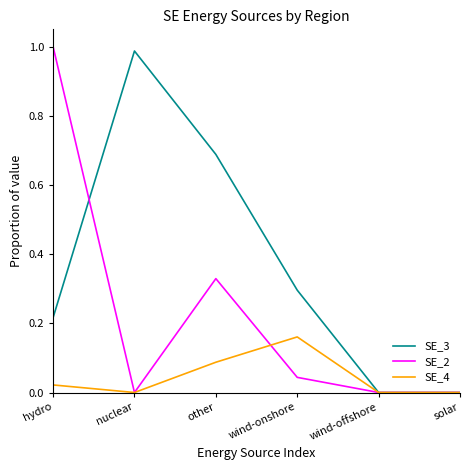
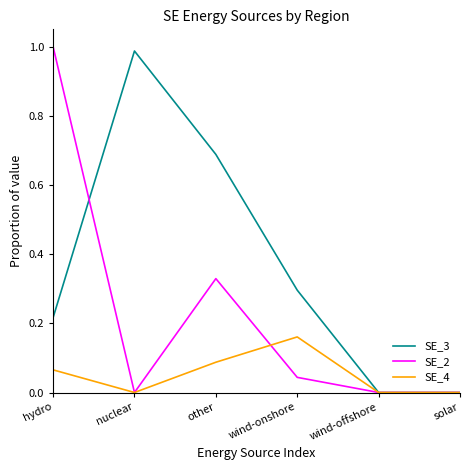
  {
    "SE_3": {
      "hydro": 0.22,
      "nuclear": 0.99,
      "other": 0.69,
      "wind-onshore": 0.30
    },
    "SE_2": {
      "hydro": 1.00,
      "other": 0.33,
      "wind-onshore": 0.04
    },
    "SE_4": {
-     "hydro": 0.02,
+     "hydro": 0.07,
      "other": 0.09,
      "wind-onshore": 0.16
    }
  }
